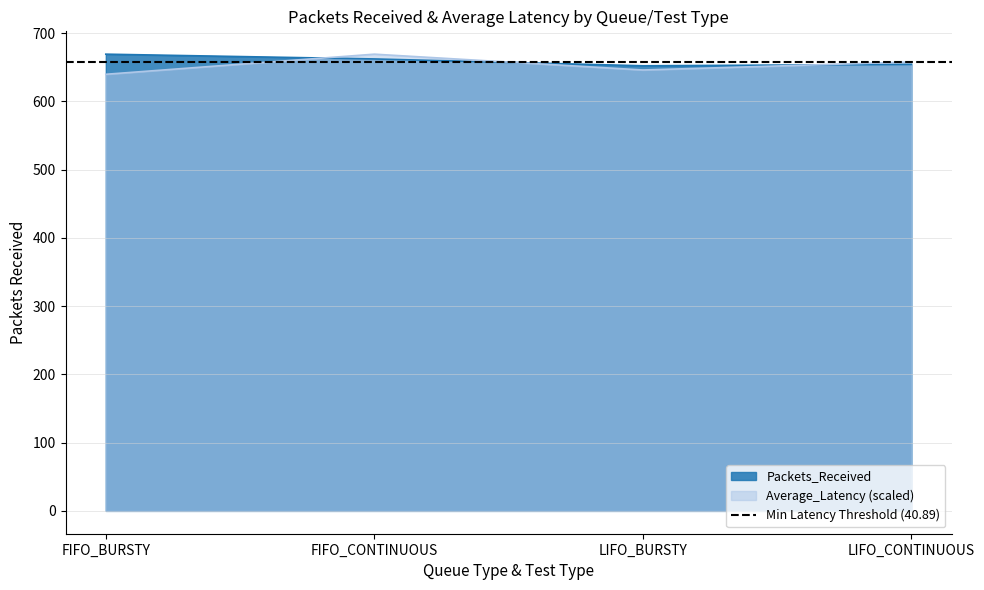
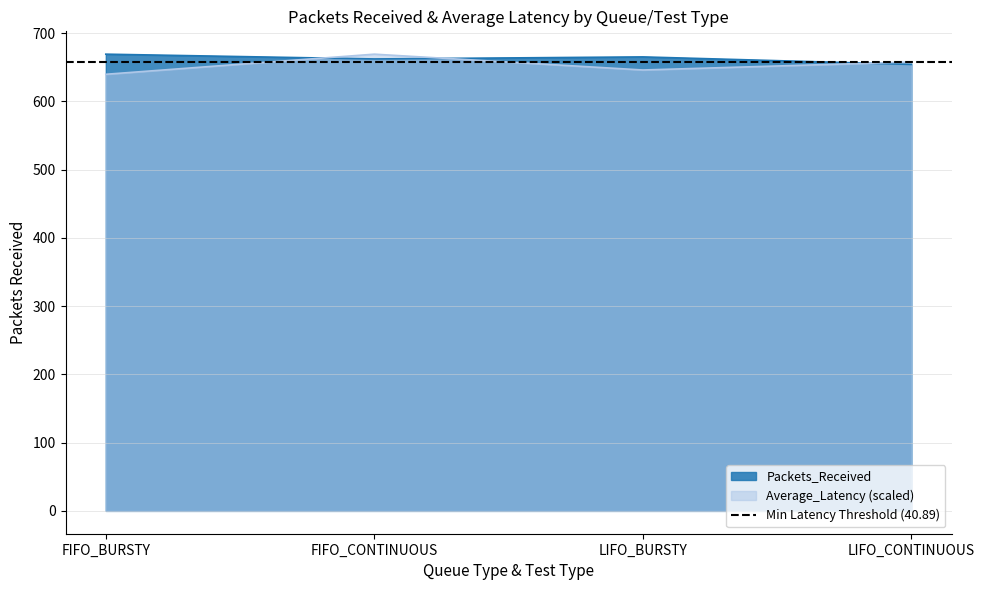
  {
    "Packets_Received": {
      "FIFO_BURSTY": 670,
      "FIFO_CONTINUOUS": 660,
-     "LIFO_BURSTY": 650
+     "LIFO_BURSTY": 670
    },
    "Average_Latency (scaled)": {
      "FIFO_BURSTY": 640,
      "FIFO_CONTINUOUS": 670,
      "LIFO_BURSTY": 650
    }
  }
